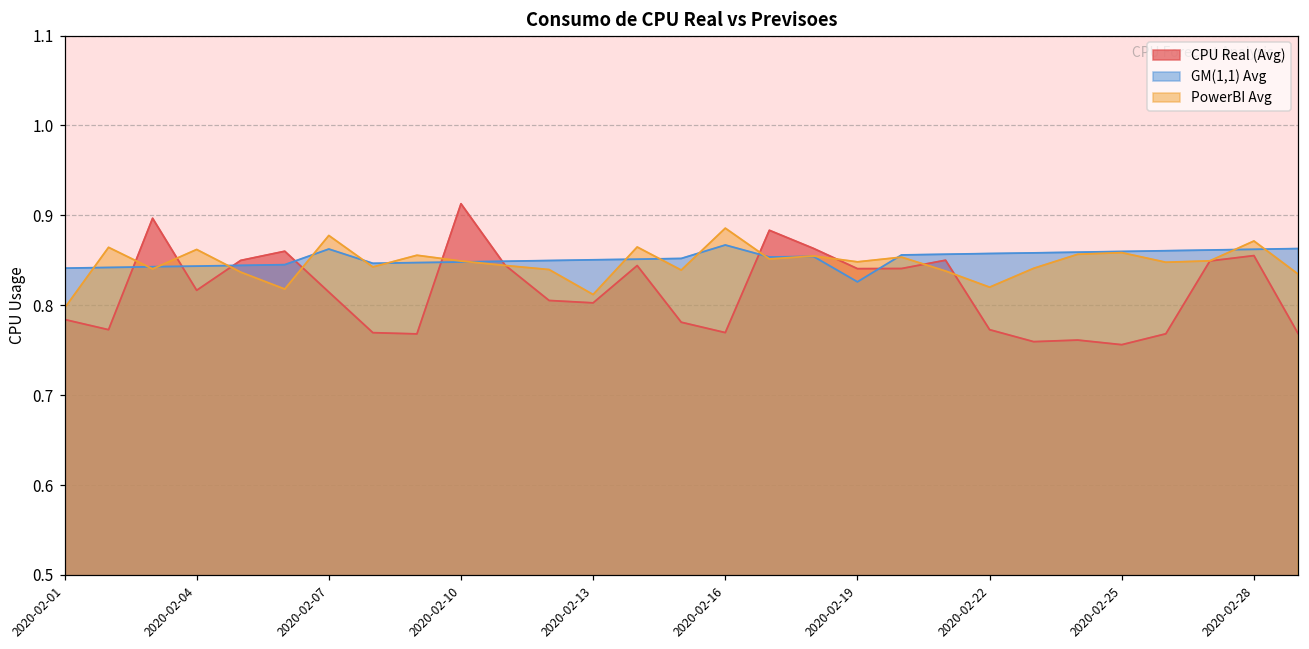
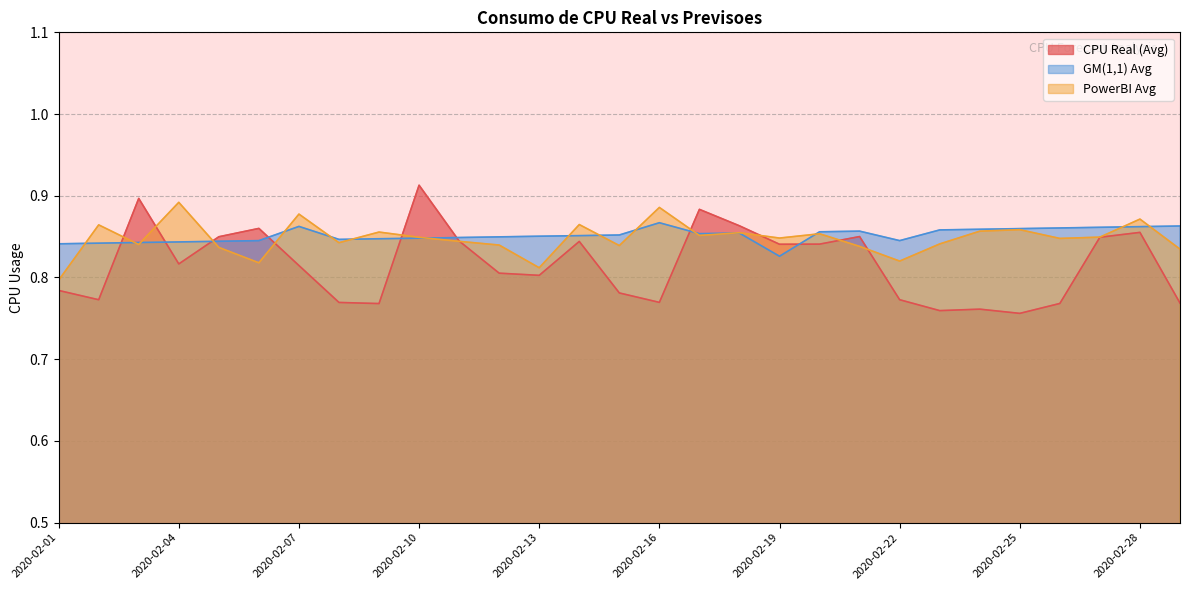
  {
    "CPU Real (Avg)": {
      "2020-02-01": 0.78,
      "2020-02-04": 0.82,
      "2020-02-07": 0.81,
      "2020-02-10": 0.91,
      "2020-02-13": 0.80,
      "2020-02-16": 0.77,
      "2020-02-19": 0.84,
      "2020-02-22": 0.77,
      "2020-02-25": 0.76,
      "2020-02-28": 0.86
    },
    "GM(1,1) Avg": {
      "2020-02-01": 0.84,
      "2020-02-04": 0.84,
      "2020-02-07": 0.86,
      "2020-02-13": 0.85,
      "2020-02-16": 0.87,
      "2020-02-19": 0.83,
-     "2020-02-22": 0.86,
+     "2020-02-22": 0.85,
      "2020-02-28": 0.86
    },
    "PowerBI Avg": {
      "2020-02-01": 0.80,
-     "2020-02-04": 0.86,
+     "2020-02-04": 0.89,
      "2020-02-07": 0.88,
      "2020-02-13": 0.81,
      "2020-02-16": 0.89,
      "2020-02-19": 0.85,
      "2020-02-22": 0.82,
      "2020-02-28": 0.87
    }
  }
